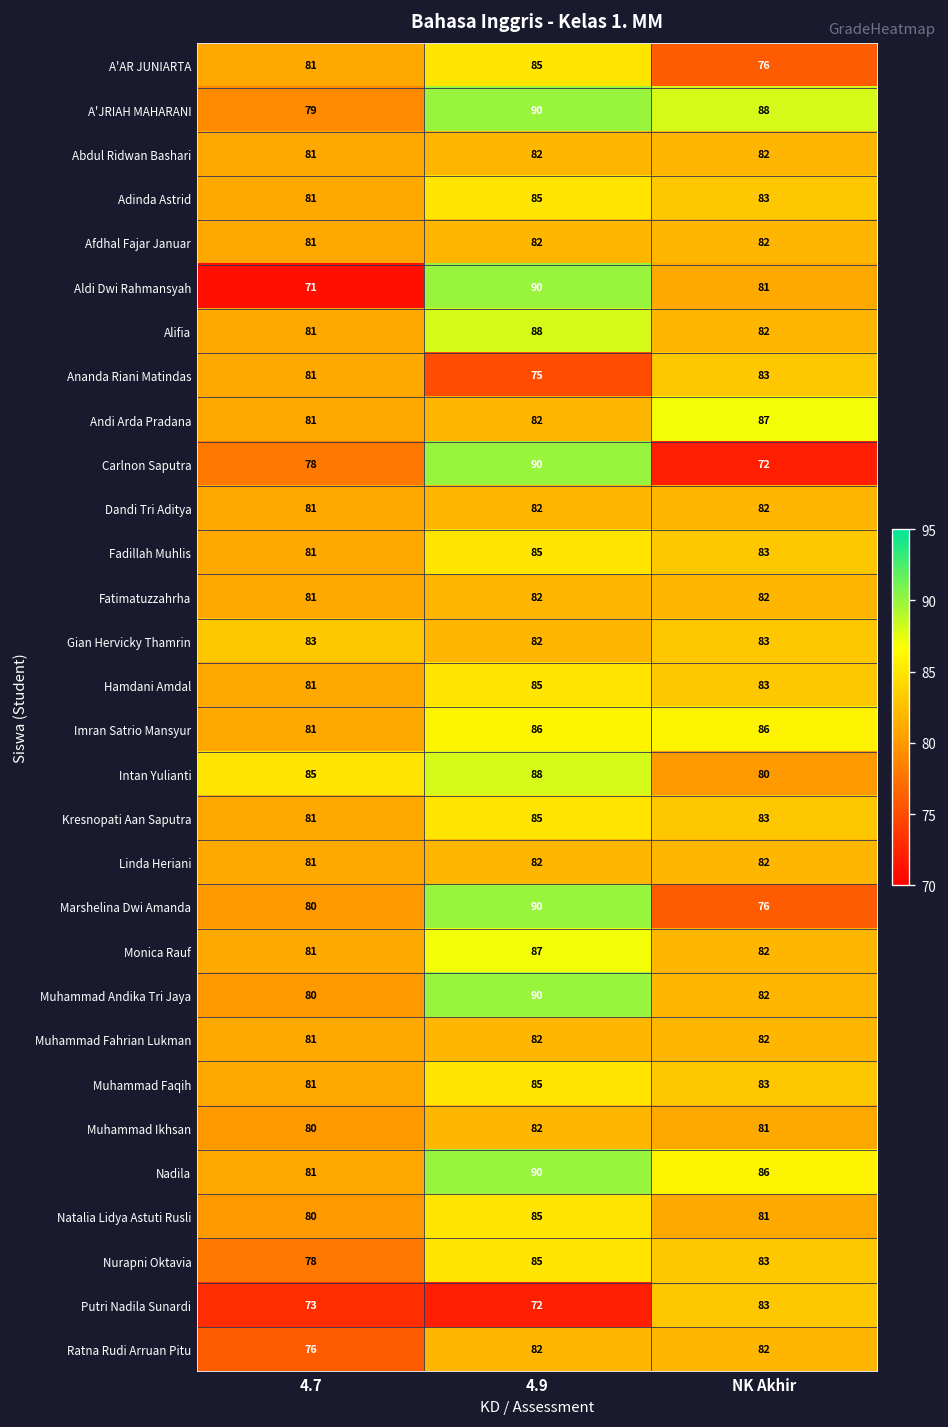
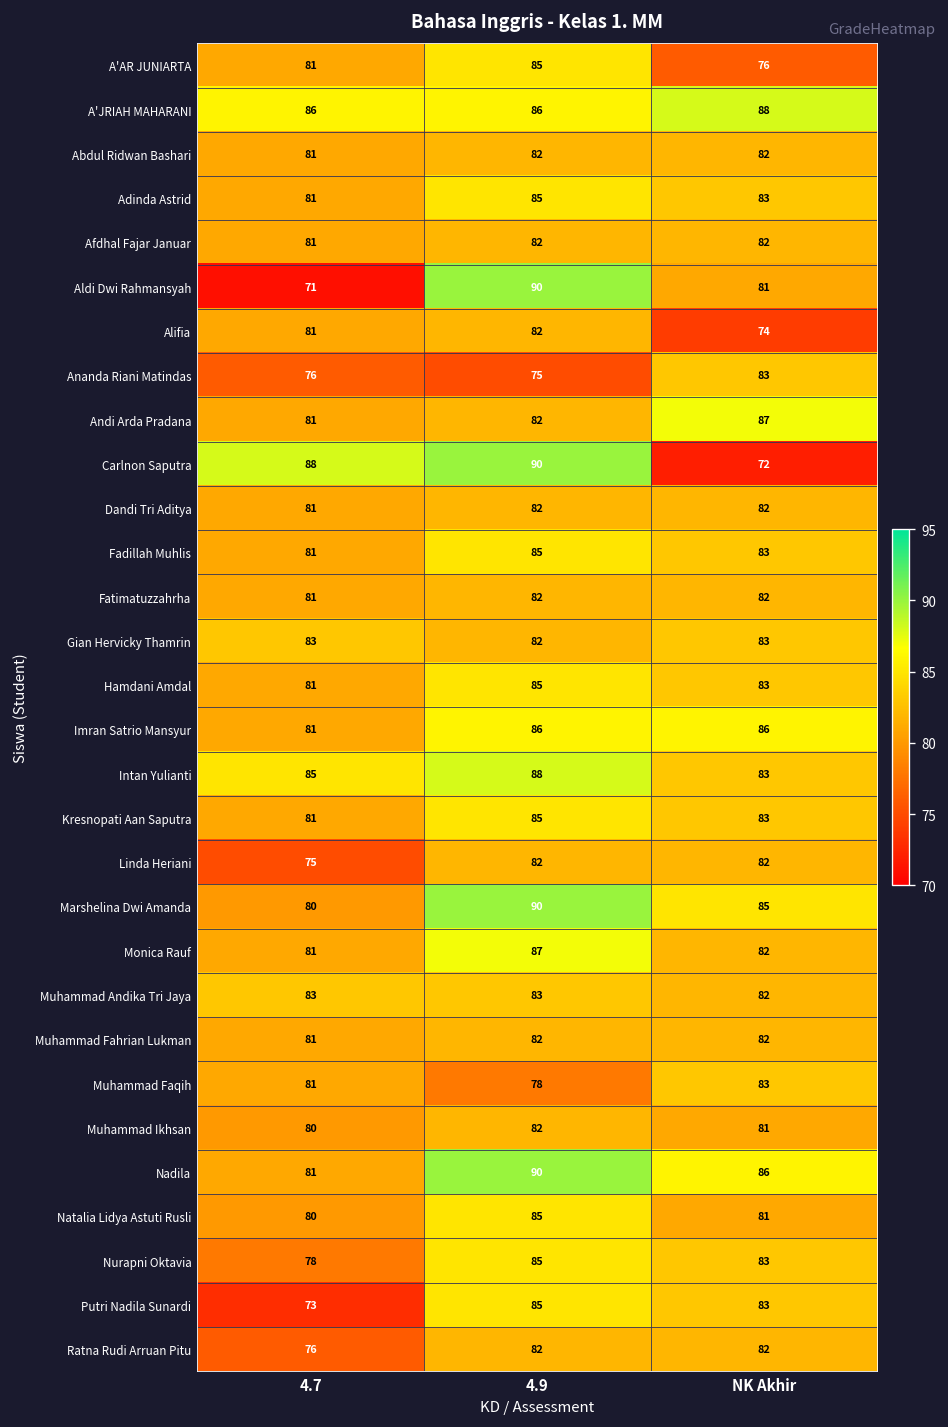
  {
    "A'AR JUNIARTA": {
      "4.7": 81,
      "4.9": 85,
      "NK Akhir": 76
    },
    "A'JRIAH MAHARANI": {
-     "4.7": 79,
-     "4.9": 90,
+     "4.7": 86,
+     "4.9": 86,
      "NK Akhir": 88
    },
    "Abdul Ridwan Bashari": {
      "4.7": 81,
      "4.9": 82,
      "NK Akhir": 82
    },
    "Adinda Astrid": {
      "4.7": 81,
      "4.9": 85,
      "NK Akhir": 83
    },
    "Afdhal Fajar Januar": {
      "4.7": 81,
      "4.9": 82,
      "NK Akhir": 82
    },
    "Aldi Dwi Rahmansyah": {
      "4.7": 71,
      "4.9": 90,
      "NK Akhir": 81
    },
    "Alifia": {
      "4.7": 81,
-     "4.9": 88,
-     "NK Akhir": 82
+     "4.9": 82,
+     "NK Akhir": 74
    },
    "Ananda Riani Matindas": {
-     "4.7": 81,
+     "4.7": 76,
      "4.9": 75,
      "NK Akhir": 83
    },
    "Andi Arda Pradana": {
      "4.7": 81,
      "4.9": 82,
      "NK Akhir": 87
    },
    "Carlnon Saputra": {
-     "4.7": 78,
+     "4.7": 88,
      "4.9": 90,
      "NK Akhir": 72
    },
    "Dandi Tri Aditya": {
      "4.7": 81,
      "4.9": 82,
      "NK Akhir": 82
    },
    "Fadillah Muhlis": {
      "4.7": 81,
      "4.9": 85,
      "NK Akhir": 83
    },
    "Fatimatuzzahrha": {
      "4.7": 81,
      "4.9": 82,
      "NK Akhir": 82
    },
    "Gian Hervicky Thamrin": {
      "4.7": 83,
      "4.9": 82,
      "NK Akhir": 83
    },
    "Hamdani Amdal": {
      "4.7": 81,
      "4.9": 85,
      "NK Akhir": 83
    },
    "Imran Satrio Mansyur": {
      "4.7": 81,
      "4.9": 86,
      "NK Akhir": 86
    },
    "Intan Yulianti": {
      "4.7": 85,
      "4.9": 88,
-     "NK Akhir": 80
+     "NK Akhir": 83
    },
    "Kresnopati Aan Saputra": {
      "4.7": 81,
      "4.9": 85,
      "NK Akhir": 83
    },
    "Linda Heriani": {
-     "4.7": 81,
+     "4.7": 75,
      "4.9": 82,
      "NK Akhir": 82
    },
    "Marshelina Dwi Amanda": {
      "4.7": 80,
      "4.9": 90,
-     "NK Akhir": 76
+     "NK Akhir": 85
    },
    "Monica Rauf": {
      "4.7": 81,
      "4.9": 87,
      "NK Akhir": 82
    },
    "Muhammad Andika Tri Jaya": {
-     "4.7": 80,
-     "4.9": 90,
+     "4.7": 83,
+     "4.9": 83,
      "NK Akhir": 82
    },
    "Muhammad Fahrian Lukman": {
      "4.7": 81,
      "4.9": 82,
      "NK Akhir": 82
    },
    "Muhammad Faqih": {
      "4.7": 81,
-     "4.9": 85,
+     "4.9": 78,
      "NK Akhir": 83
    },
    "Muhammad Ikhsan": {
      "4.7": 80,
      "4.9": 82,
      "NK Akhir": 81
    },
    "Nadila": {
      "4.7": 81,
      "4.9": 90,
      "NK Akhir": 86
    },
    "Natalia Lidya Astuti Rusli": {
      "4.7": 80,
      "4.9": 85,
      "NK Akhir": 81
    },
    "Nurapni Oktavia": {
      "4.7": 78,
      "4.9": 85,
      "NK Akhir": 83
    },
    "Putri Nadila Sunardi": {
      "4.7": 73,
-     "4.9": 72,
+     "4.9": 85,
      "NK Akhir": 83
    },
    "Ratna Rudi Arruan Pitu": {
      "4.7": 76,
      "4.9": 82,
      "NK Akhir": 82
    }
  }
